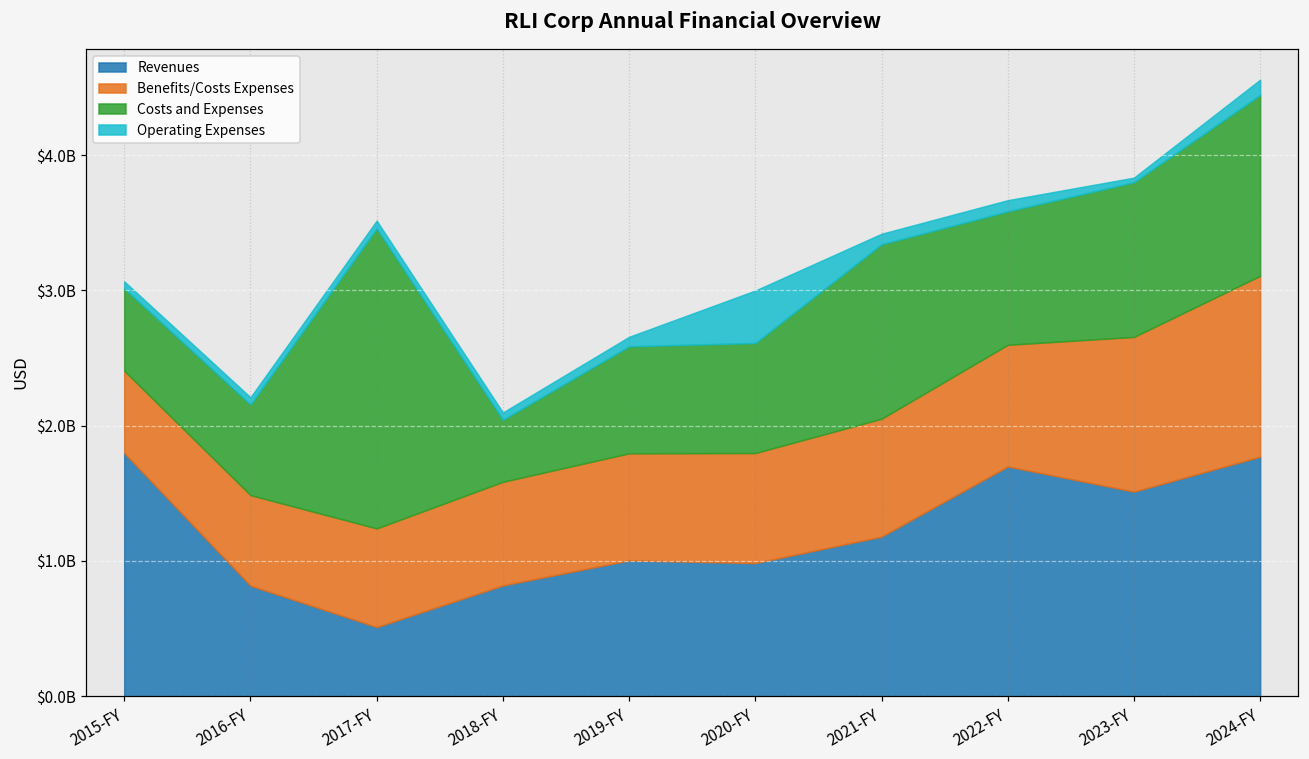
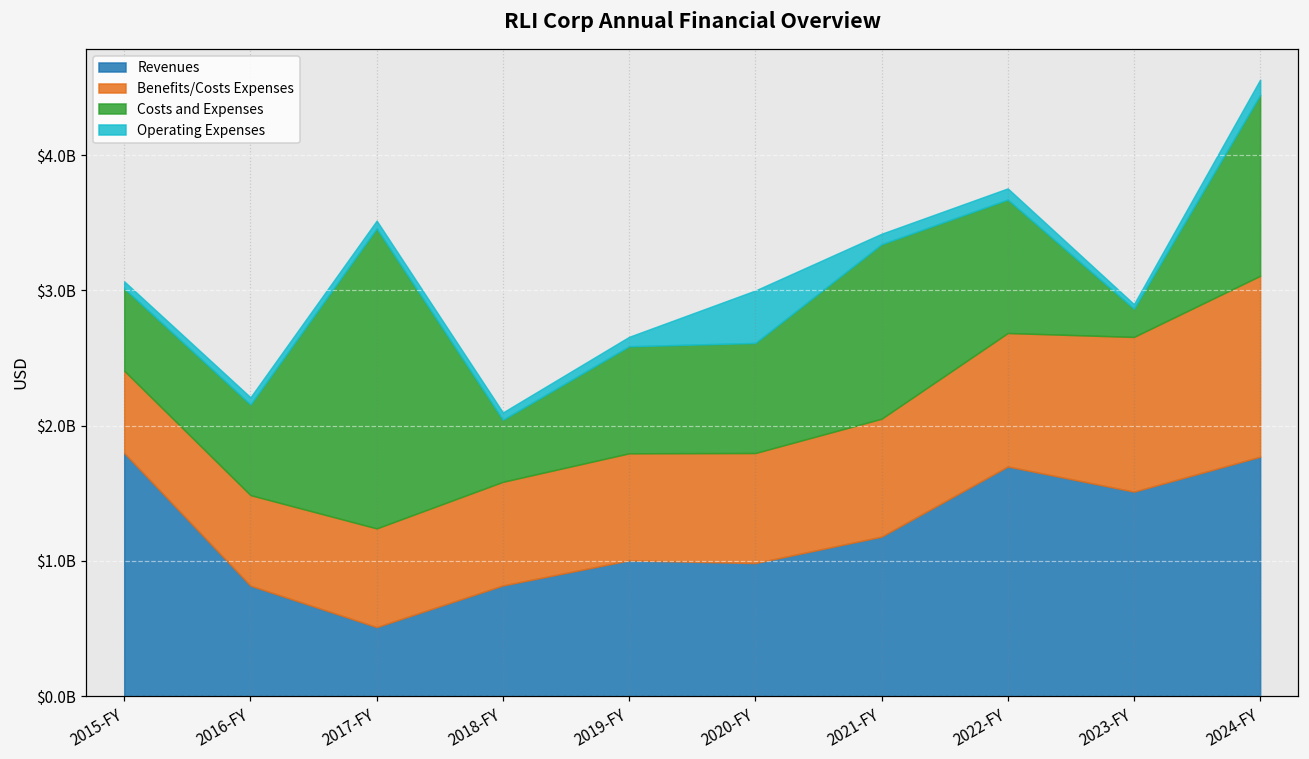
  {
    "Revenues": {
      "2015-FY": "$1800000000",
      "2016-FY": "$820000000",
      "2017-FY": "$510000000",
      "2018-FY": "$820000000",
      "2019-FY": "$1000000000",
      "2020-FY": "$980000000",
      "2021-FY": "$1180000000",
      "2022-FY": "$1700000000",
      "2023-FY": "$1510000000",
      "2024-FY": "$1770000000"
    },
    "Benefits/Costs Expenses": {
      "2015-FY": "$610000000",
      "2016-FY": "$670000000",
      "2017-FY": "$730000000",
      "2018-FY": "$770000000",
      "2019-FY": "$790000000",
      "2020-FY": "$810000000",
      "2021-FY": "$870000000",
-     "2022-FY": "$900000000",
+     "2022-FY": "$990000000",
      "2023-FY": "$1140000000",
      "2024-FY": "$1340000000"
    },
    "Costs and Expenses": {
      "2015-FY": "$610000000",
      "2016-FY": "$670000000",
      "2017-FY": "$2220000000",
      "2018-FY": "$460000000",
      "2019-FY": "$790000000",
      "2020-FY": "$810000000",
      "2021-FY": "$1290000000",
      "2022-FY": "$990000000",
-     "2023-FY": "$1140000000",
+     "2023-FY": "$210000000",
      "2024-FY": "$1340000000"
    },
    "Operating Expenses": {
      "2015-FY": "$50000000",
      "2016-FY": "$50000000",
      "2017-FY": "$60000000",
      "2018-FY": "$50000000",
      "2019-FY": "$70000000",
      "2020-FY": "$390000000",
      "2021-FY": "$80000000",
      "2022-FY": "$80000000",
      "2023-FY": "$30000000",
      "2024-FY": "$110000000"
    }
  }
